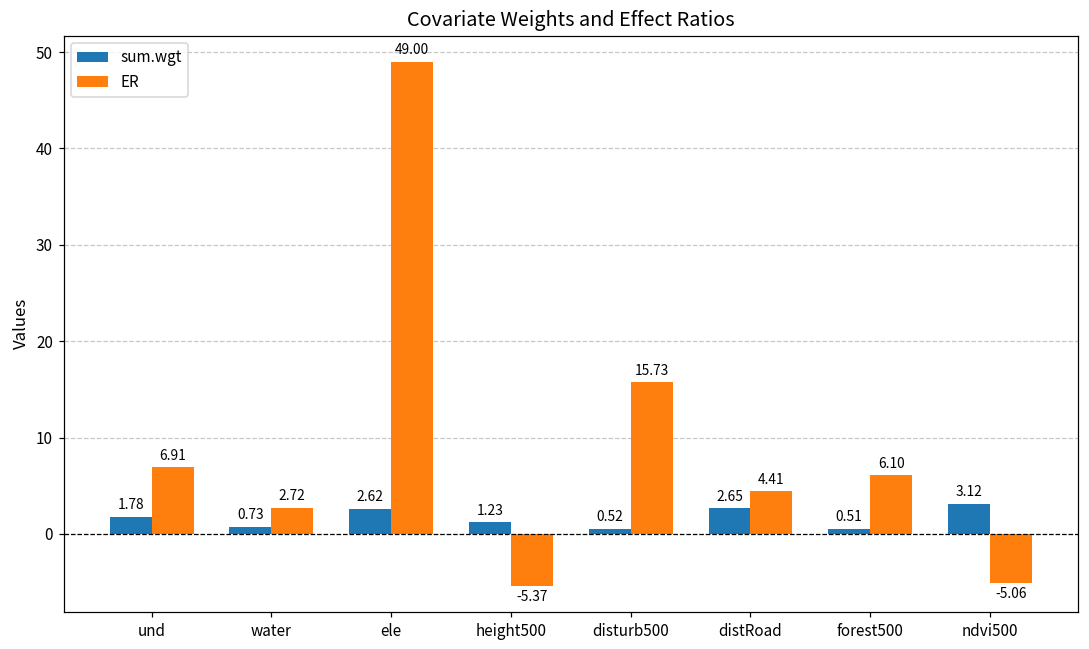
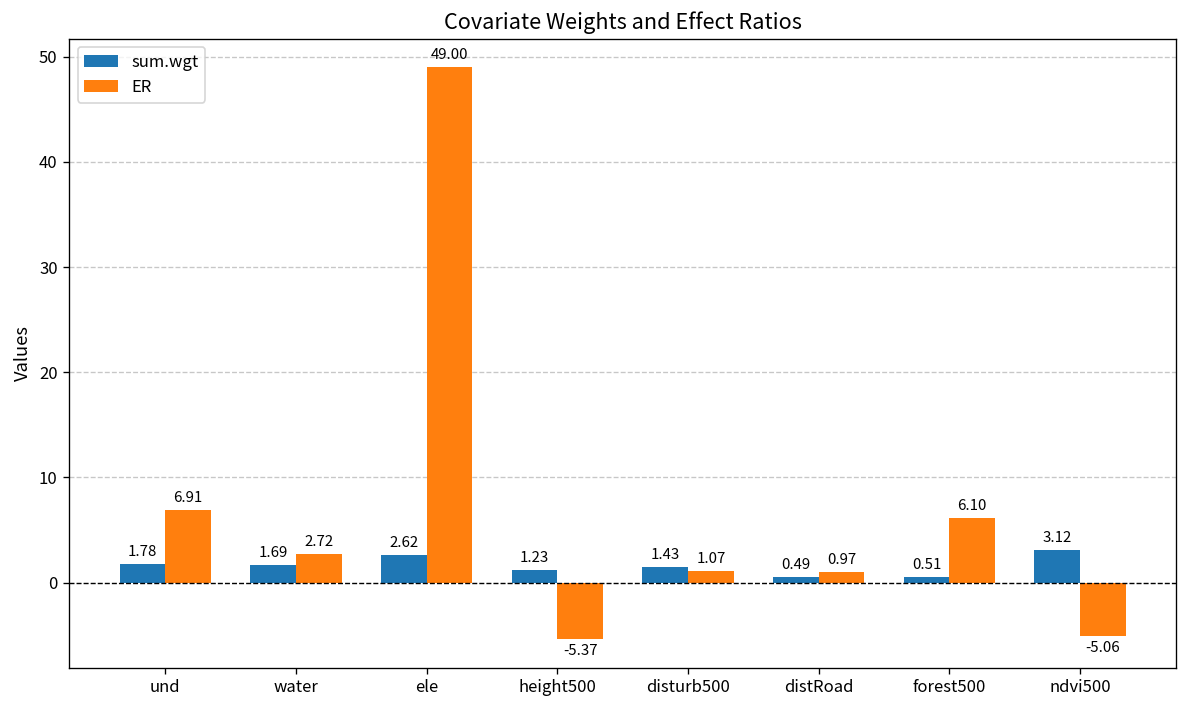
  {
    "sum.wgt": {
      "und": 1.78,
-     "water": 0.73,
+     "water": 1.69,
      "ele": 2.62,
      "height500": 1.23,
-     "disturb500": 0.52,
-     "distRoad": 2.65,
+     "disturb500": 1.43,
+     "distRoad": 0.49,
      "forest500": 0.51,
      "ndvi500": 3.12
    },
    "ER": {
      "und": 6.91,
      "water": 2.72,
      "ele": 49.00,
      "height500": -5.37,
-     "disturb500": 15.73,
-     "distRoad": 4.41,
+     "disturb500": 1.07,
+     "distRoad": 0.97,
      "forest500": 6.10,
      "ndvi500": -5.06
    }
  }
